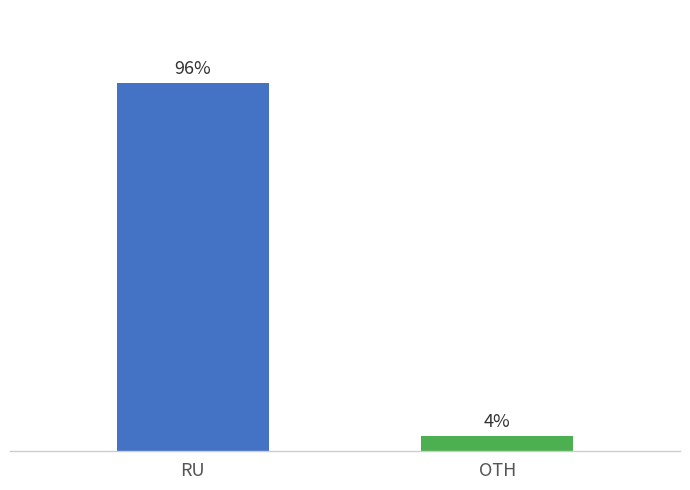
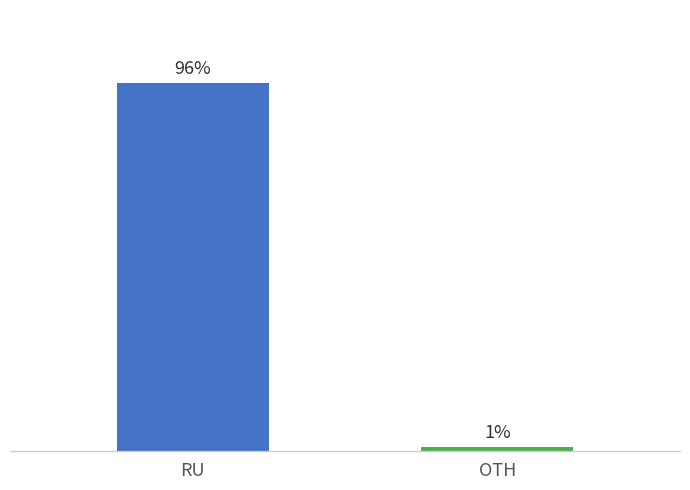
  {
    "RU": "96%",
-   "OTH": "4%"
+   "OTH": "1%"
  }
